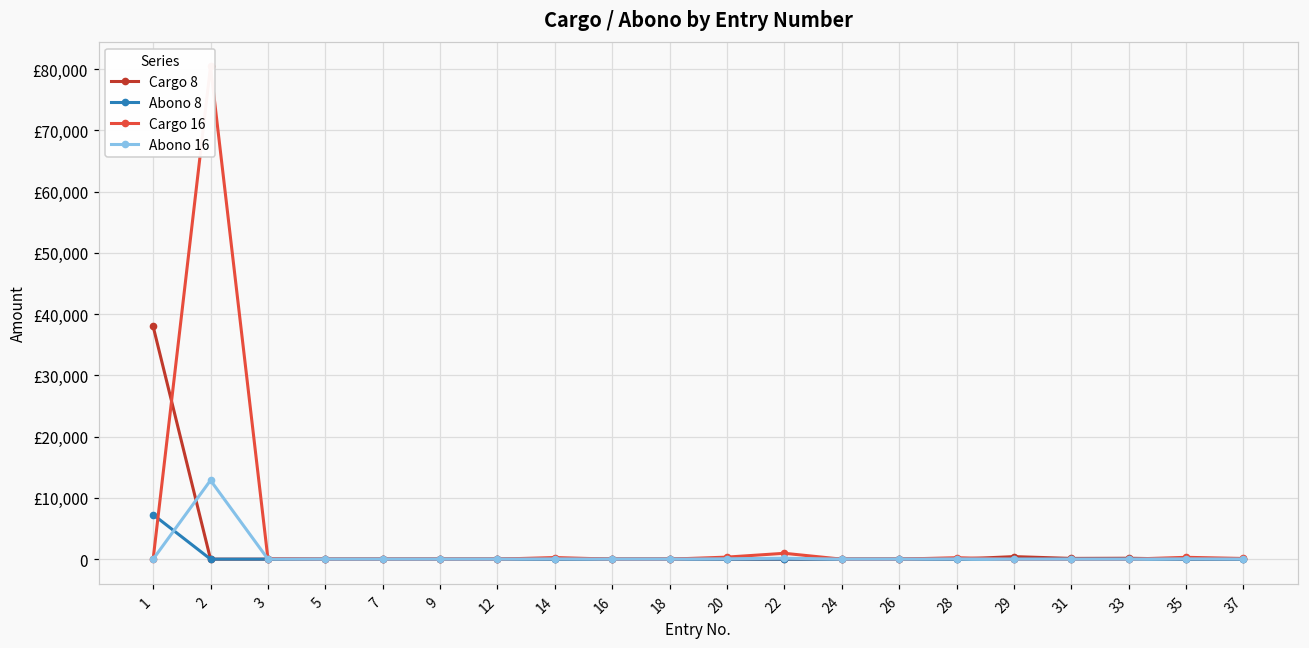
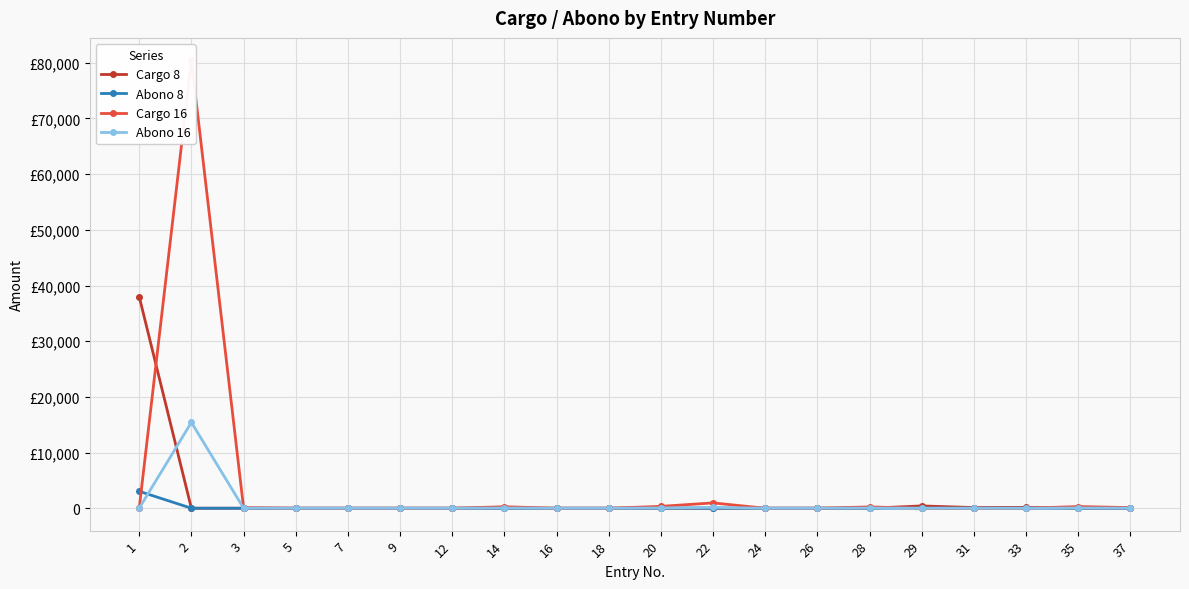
  {
    "Abono 8": {
-     "1": "£7,000"
+     "1": "£3,000"
    },
    "Abono 16": {
-     "2": "£13,000"
+     "2": "£15,000"
    }
  }
